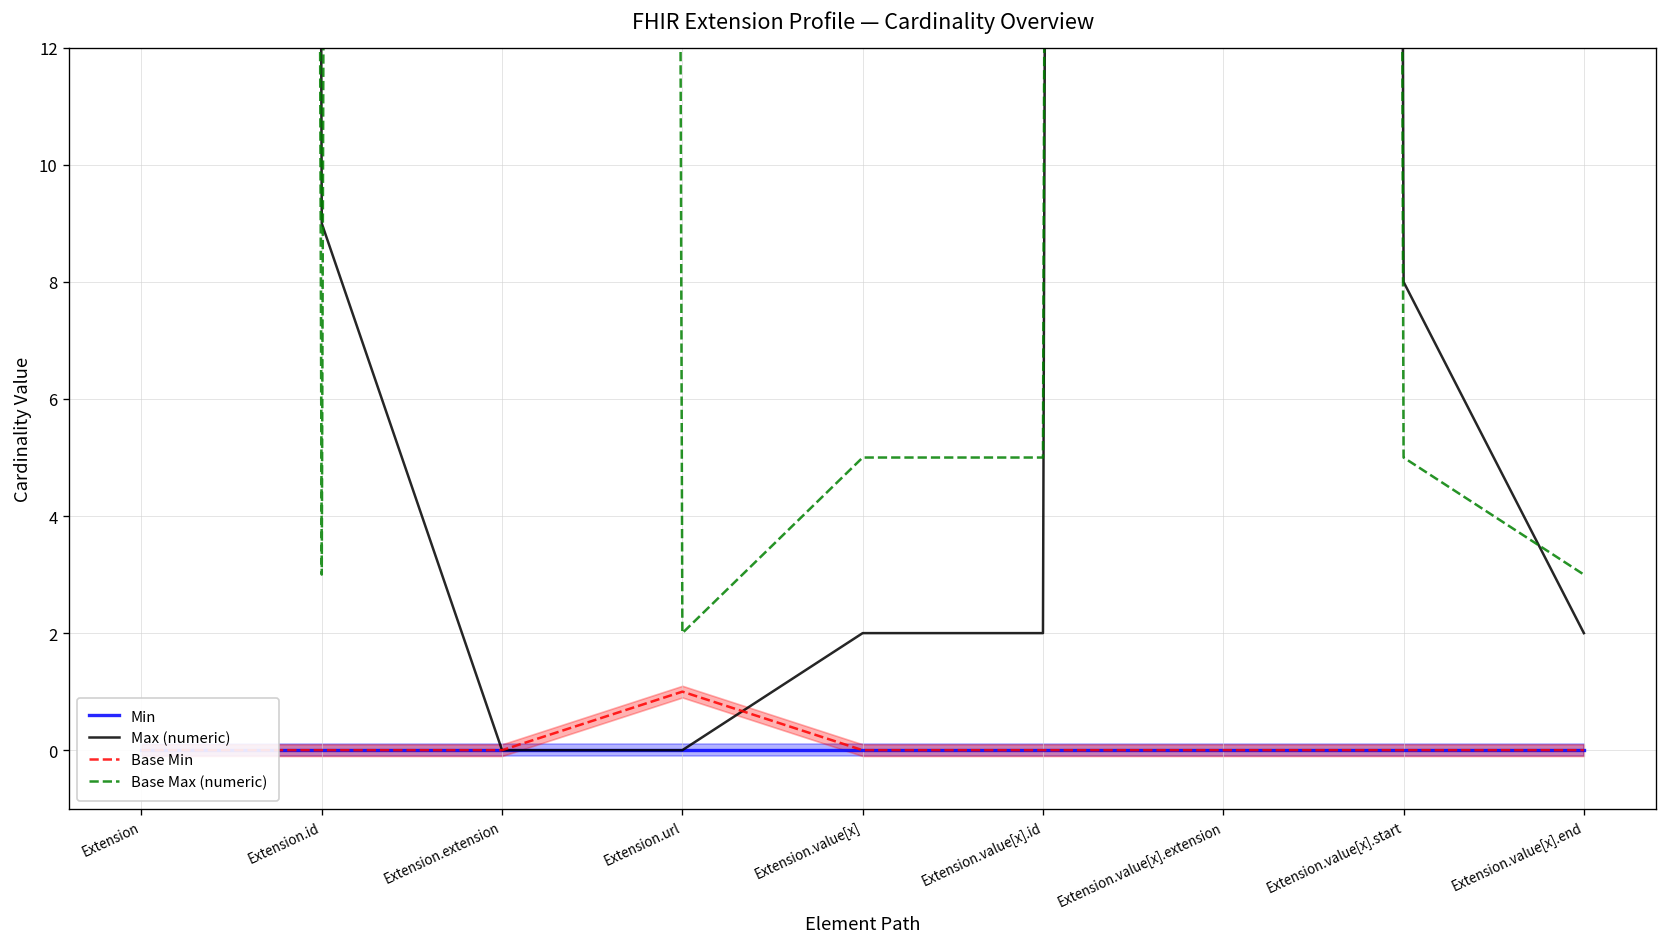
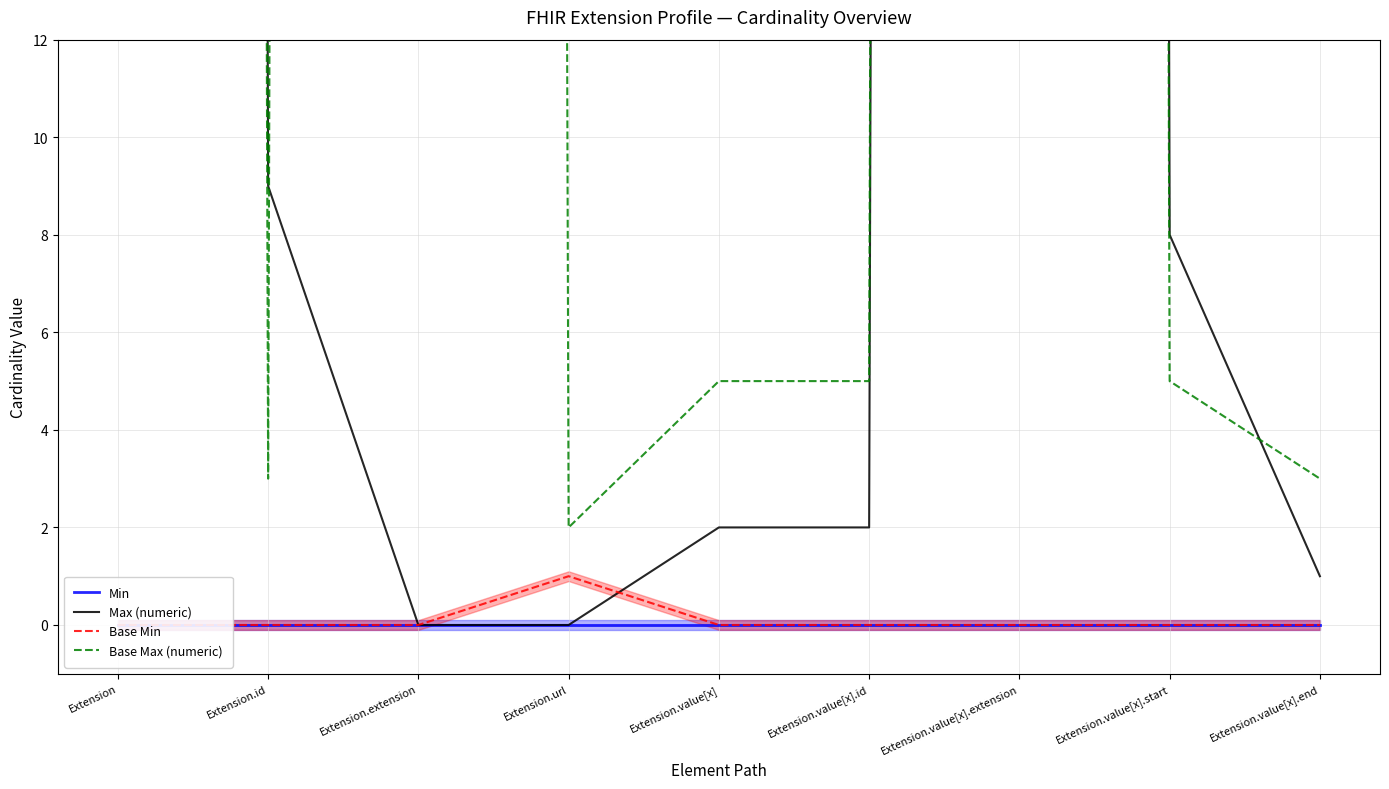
  {
    "Max (numeric)": {
      "Extension.id": 9,
      "Extension.value[x]": 2,
      "Extension.value[x].id": 2,
      "Extension.value[x].start": 8,
-     "Extension.value[x].end": 2
+     "Extension.value[x].end": 1
    },
    "Base Max (numeric)": {
      "Extension.id": 3,
      "Extension.url": 2,
      "Extension.value[x]": 5,
      "Extension.value[x].id": 5,
      "Extension.value[x].start": 5,
      "Extension.value[x].end": 3
    }
  }
